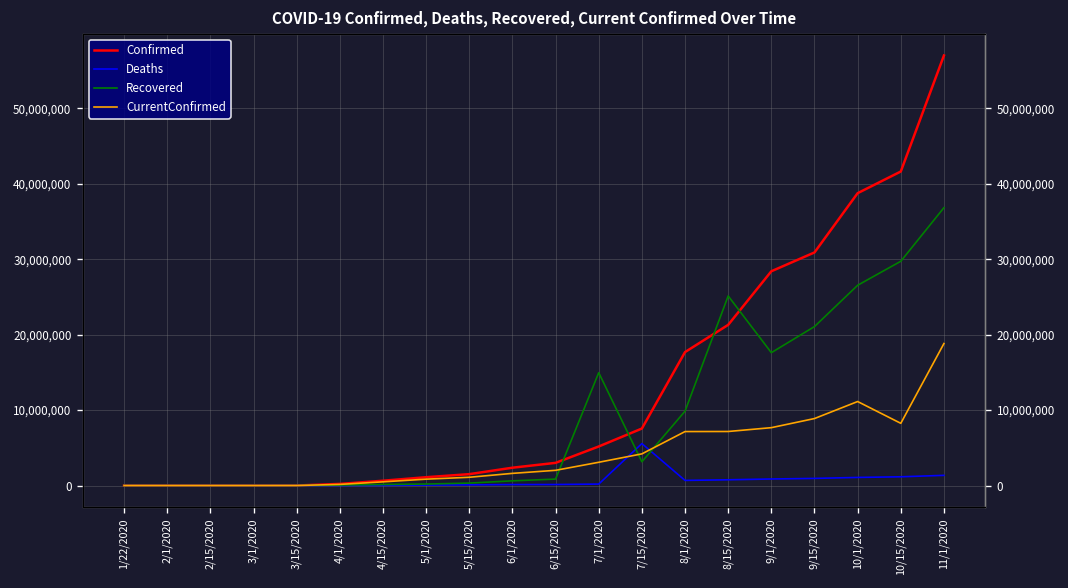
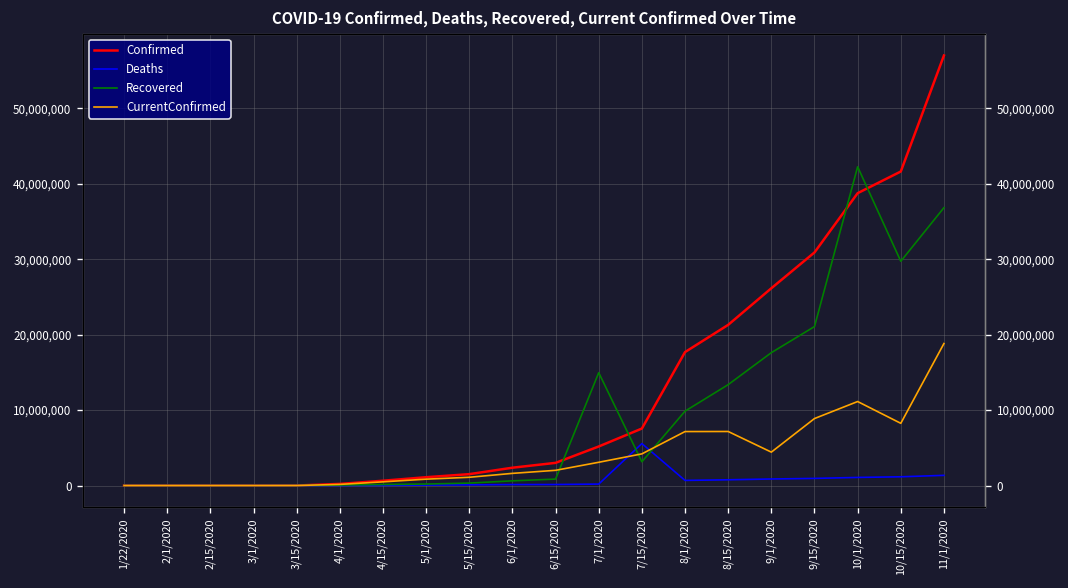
  {
    "Confirmed": {
      "5/15/2020": "2,000,000",
      "6/1/2020": "2,000,000",
      "6/15/2020": "3,000,000",
      "7/1/2020": "5,000,000",
      "7/15/2020": "8,000,000",
      "8/1/2020": "18,000,000",
      "8/15/2020": "21,000,000",
-     "9/1/2020": "28,000,000",
+     "9/1/2020": "26,000,000",
      "9/15/2020": "31,000,000",
      "10/1/2020": "39,000,000",
      "10/15/2020": "42,000,000",
      "11/1/2020": "57,000,000"
    },
    "Deaths": {
      "6/1/2020": "0",
      "6/15/2020": "0",
      "7/1/2020": "0",
      "7/15/2020": "6,000,000",
      "8/1/2020": "1,000,000",
      "8/15/2020": "1,000,000",
      "9/1/2020": "1,000,000",
      "9/15/2020": "1,000,000",
      "10/1/2020": "1,000,000",
      "10/15/2020": "1,000,000",
      "11/1/2020": "1,000,000"
    },
    "Recovered": {
      "6/1/2020": "1,000,000",
      "6/15/2020": "1,000,000",
      "7/1/2020": "15,000,000",
      "7/15/2020": "3,000,000",
      "8/1/2020": "10,000,000",
-     "8/15/2020": "25,000,000",
+     "8/15/2020": "13,000,000",
      "9/1/2020": "18,000,000",
      "9/15/2020": "21,000,000",
-     "10/1/2020": "27,000,000",
+     "10/1/2020": "42,000,000",
      "10/15/2020": "30,000,000",
      "11/1/2020": "37,000,000"
    },
    "CurrentConfirmed": {
      "5/15/2020": "1,000,000",
      "6/1/2020": "2,000,000",
      "6/15/2020": "2,000,000",
      "7/1/2020": "3,000,000",
      "7/15/2020": "4,000,000",
      "8/1/2020": "7,000,000",
      "8/15/2020": "7,000,000",
-     "9/1/2020": "8,000,000",
+     "9/1/2020": "4,000,000",
      "9/15/2020": "9,000,000",
      "10/1/2020": "11,000,000",
      "10/15/2020": "8,000,000",
      "11/1/2020": "19,000,000"
    }
  }
